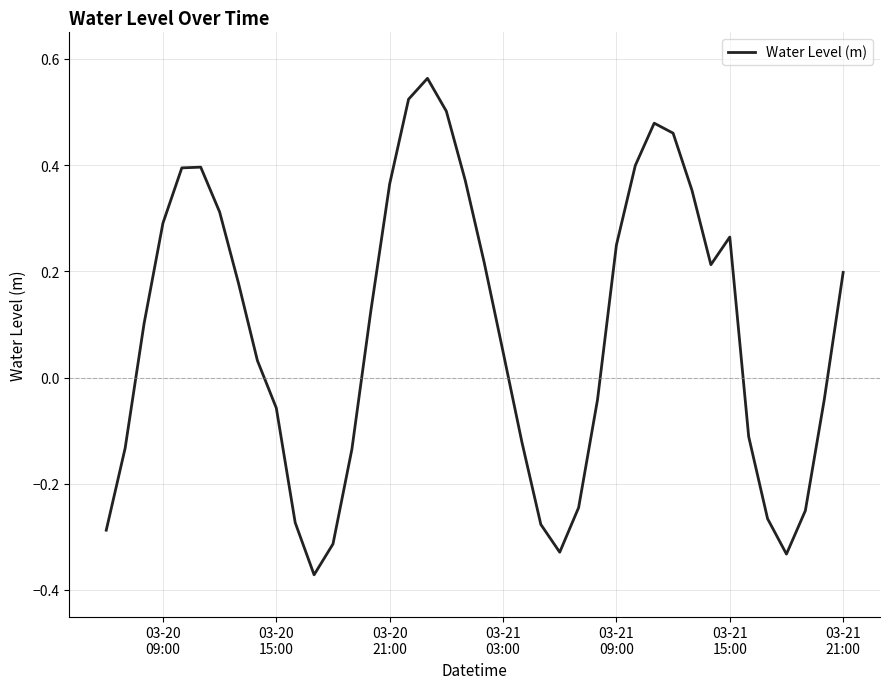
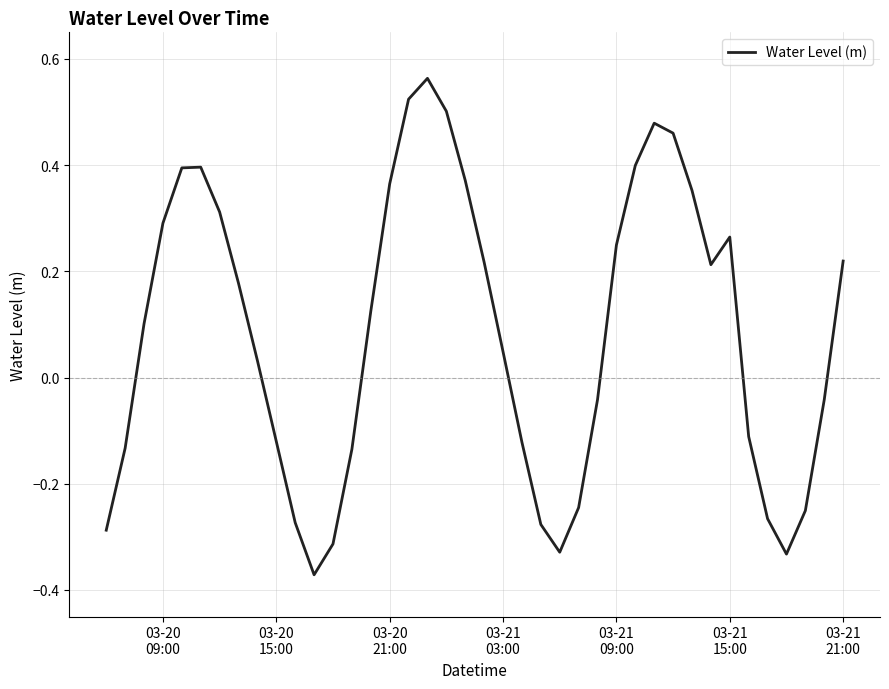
  {
    "03-20 09:00": 0.29,
-   "03-20 15:00": -0.06,
+   "03-20 15:00": -0.12,
    "03-20 21:00": 0.36,
    "03-21 03:00": 0.05,
    "03-21 09:00": 0.25,
    "03-21 15:00": 0.26,
-   "03-21 21:00": 0.20
+   "03-21 21:00": 0.22
  }
